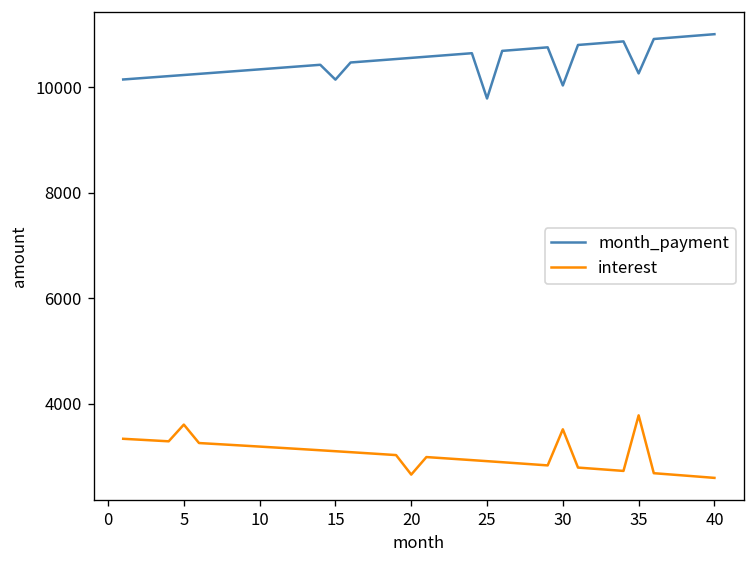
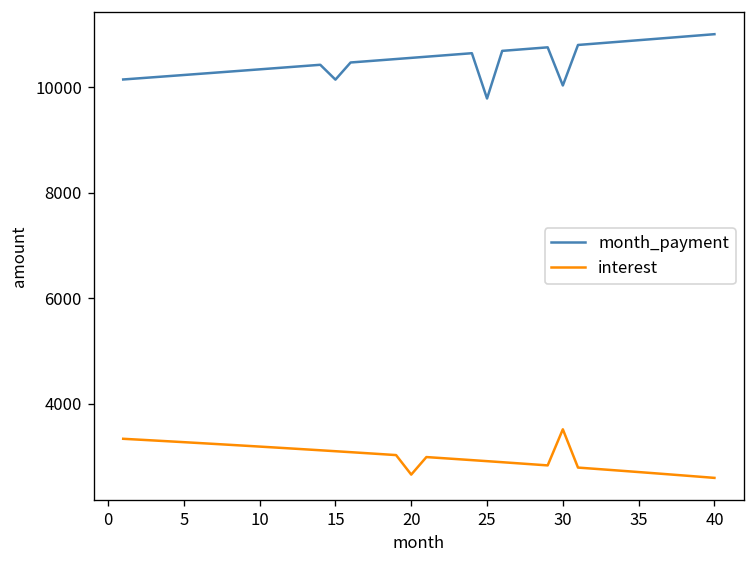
  {
    "month_payment": {
      "5": 10200,
      "10": 10300,
      "15": 10100,
      "20": 10600,
      "25": 9800,
      "30": 10000,
-     "35": 10300,
+     "35": 10900,
      "40": 11000
    },
    "interest": {
-     "5": 3600,
+     "5": 3300,
      "10": 3200,
      "15": 3100,
      "20": 2700,
      "25": 2900,
      "30": 3500,
-     "35": 3800,
+     "35": 2700,
      "40": 2600
    }
  }
